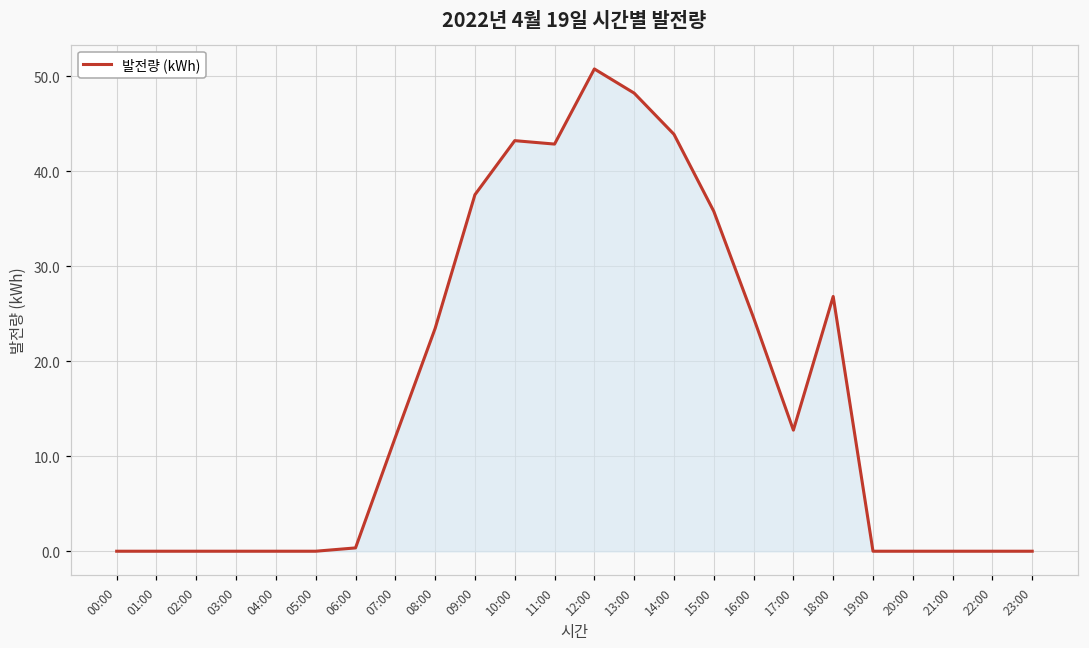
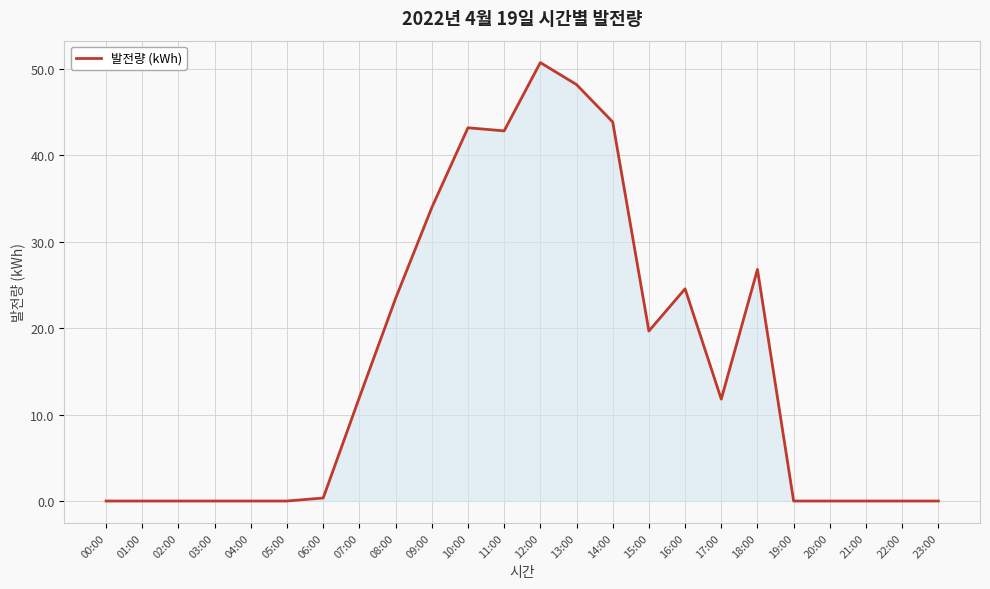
  {
    "00:00": 0,
    "01:00": 0,
    "02:00": 0,
    "03:00": 0,
    "04:00": 0,
    "05:00": 0,
    "06:00": 0,
    "07:00": 12,
    "08:00": 23,
-   "09:00": 38,
+   "09:00": 34,
    "10:00": 43,
    "11:00": 43,
    "12:00": 51,
    "13:00": 48,
    "14:00": 44,
-   "15:00": 36,
+   "15:00": 20,
    "16:00": 25,
-   "17:00": 13,
+   "17:00": 12,
    "18:00": 27,
    "19:00": 0,
    "20:00": 0,
    "21:00": 0,
    "22:00": 0,
    "23:00": 0
  }
